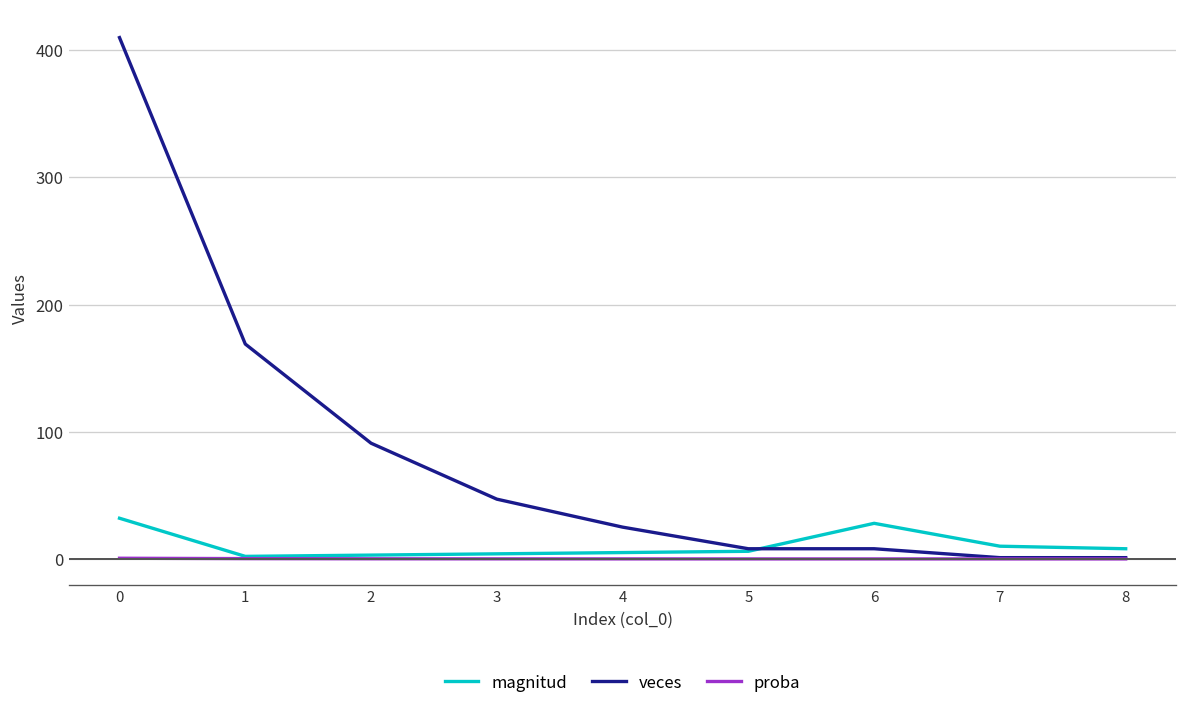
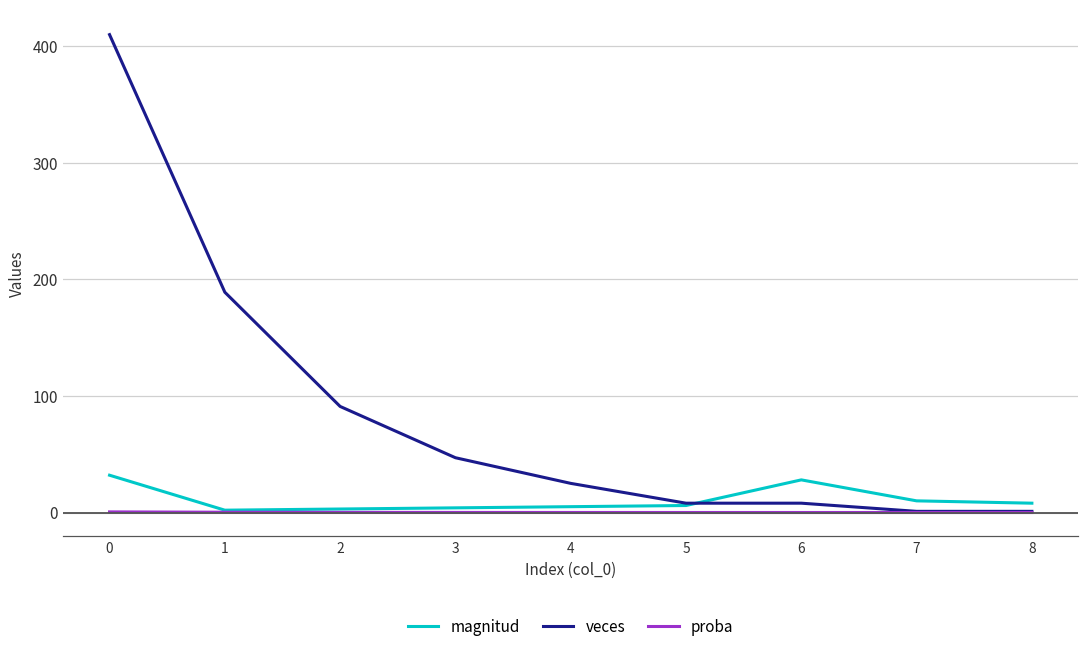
  {
    "magnitud": {
      "0": 32,
      "2": 3,
      "3": 4,
      "4": 5,
      "6": 28,
      "7": 10,
      "8": 8
    },
    "veces": {
      "0": 410,
-     "1": 169,
+     "1": 189,
      "2": 91,
      "3": 47,
      "4": 25,
      "6": 8
    },
    "proba": {
      "0": 1,
      "2": 0,
      "3": 0,
      "4": 0,
      "5": 0,
      "6": 0
    }
  }
